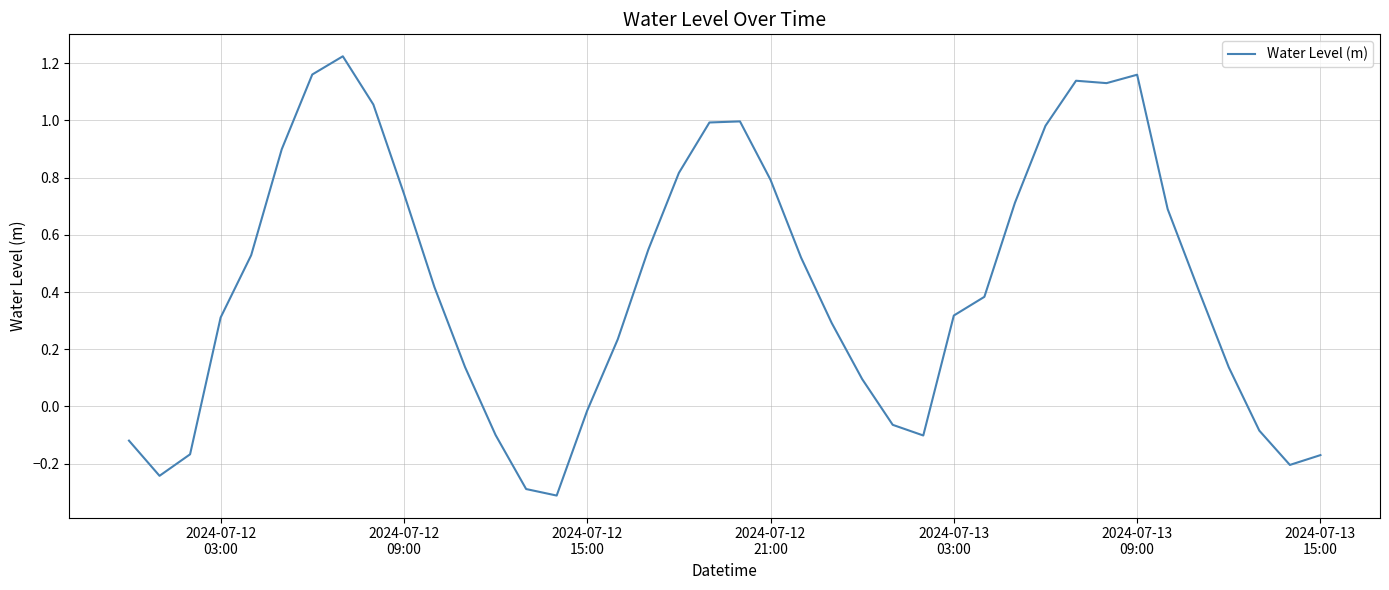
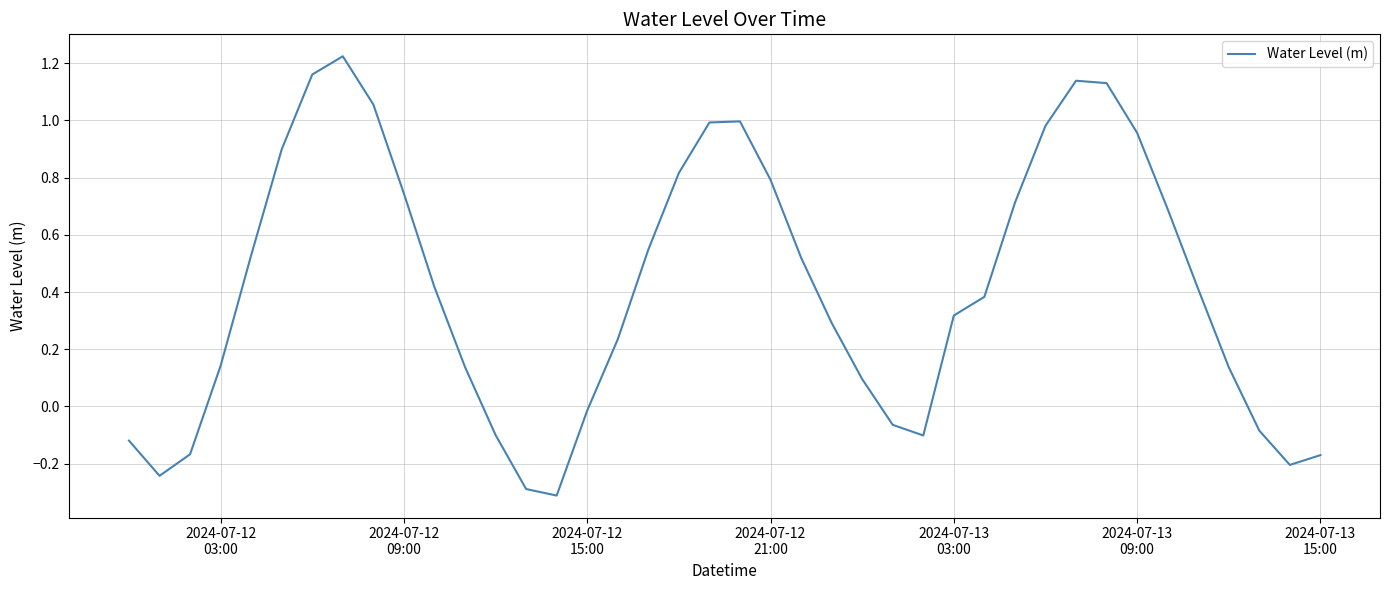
  {
-   "2024-07-12 03:00": 0.31,
+   "2024-07-12 03:00": 0.14,
    "2024-07-12 09:00": 0.74,
    "2024-07-12 15:00": -0.01,
    "2024-07-12 21:00": 0.79,
    "2024-07-13 03:00": 0.32,
-   "2024-07-13 09:00": 1.16,
+   "2024-07-13 09:00": 0.96,
    "2024-07-13 15:00": -0.17
  }
